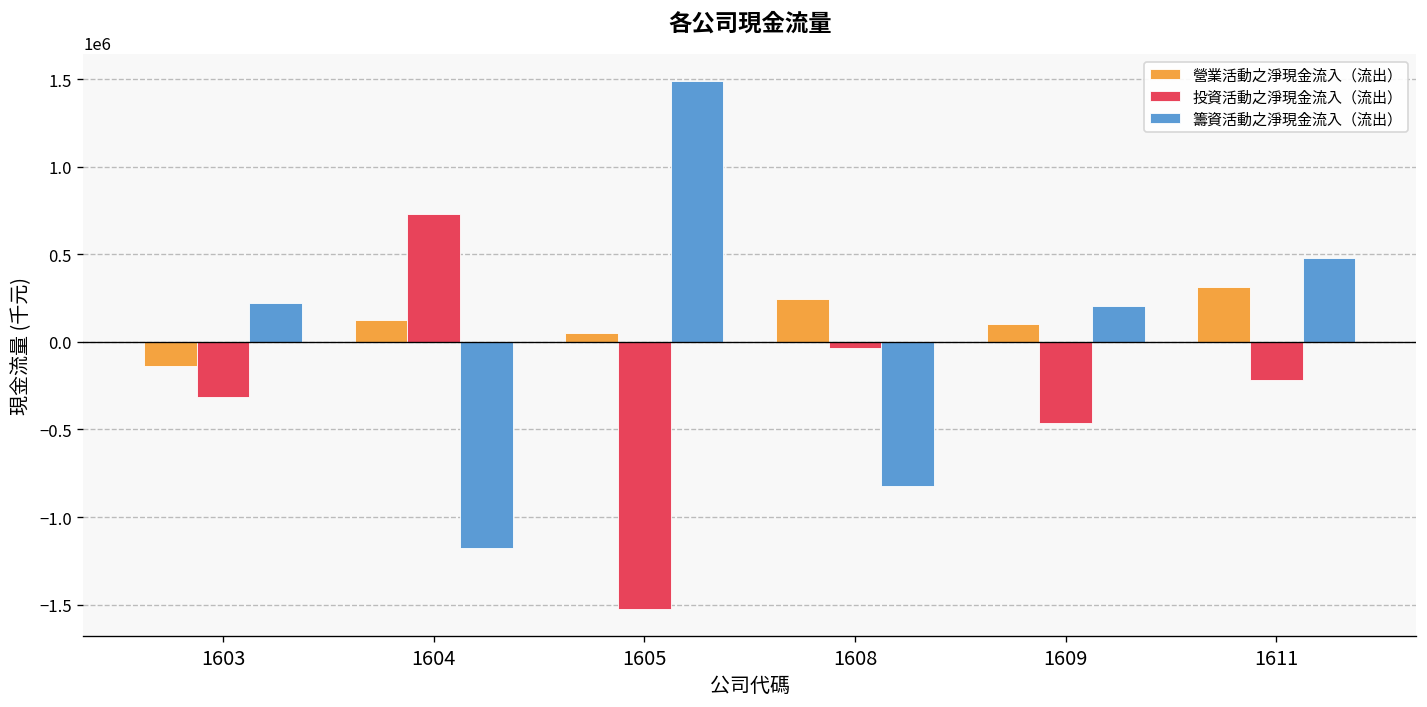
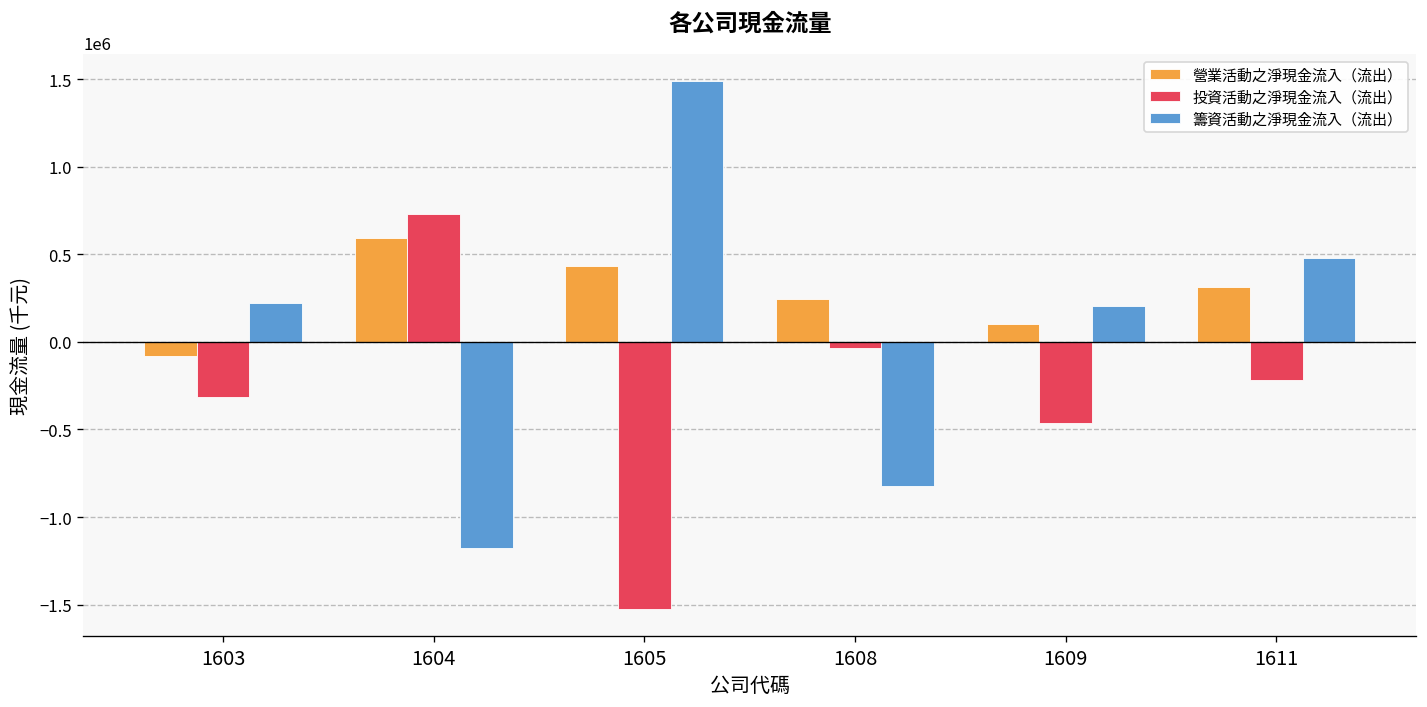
  {
    "營業活動之淨現金流入（流出）": {
-     "1603": -140000,
-     "1604": 130000,
-     "1605": 50000,
+     "1603": -80000,
+     "1604": 590000,
+     "1605": 430000,
      "1608": 240000,
      "1609": 100000,
      "1611": 320000
    },
    "投資活動之淨現金流入（流出）": {
      "1603": -320000,
      "1604": 730000,
      "1605": -1530000,
      "1608": -40000,
      "1609": -460000,
      "1611": -220000
    },
    "籌資活動之淨現金流入（流出）": {
      "1603": 220000,
      "1604": -1180000,
      "1605": 1490000,
      "1608": -820000,
      "1609": 200000,
      "1611": 480000
    }
  }
